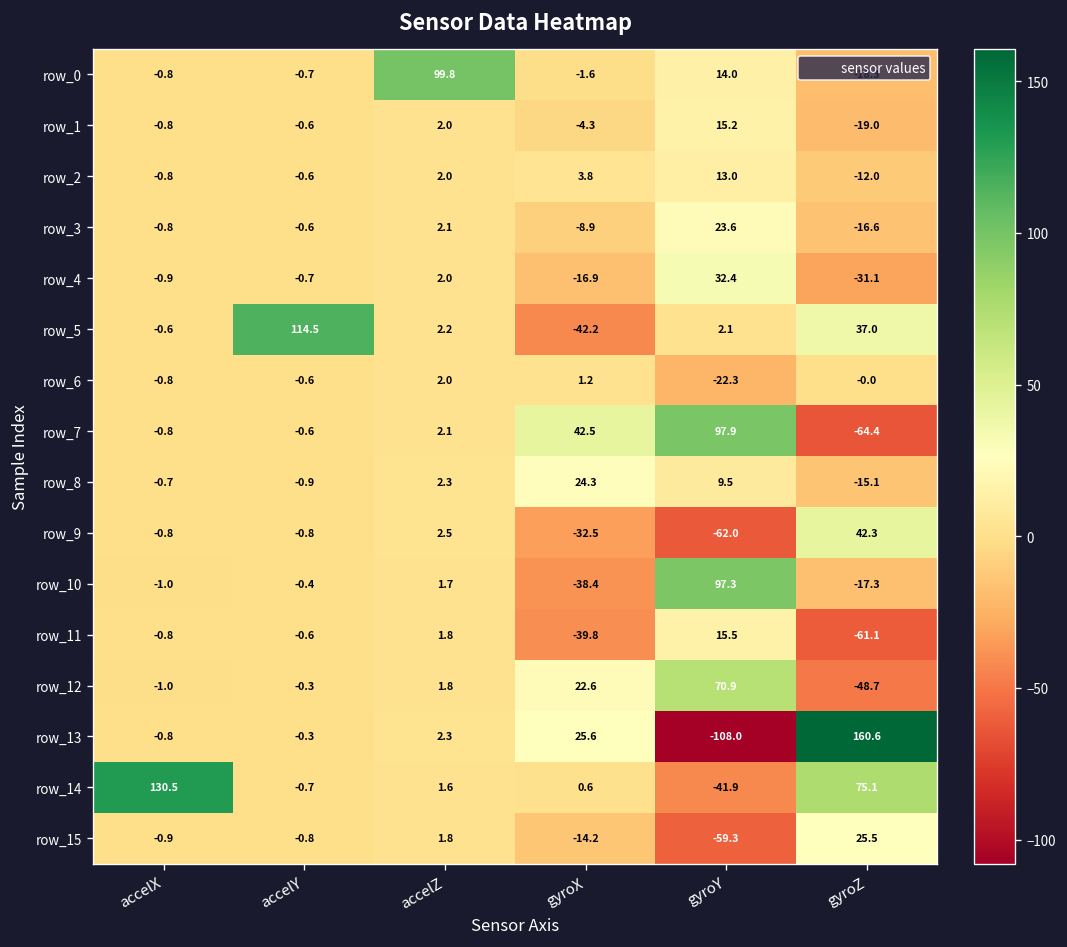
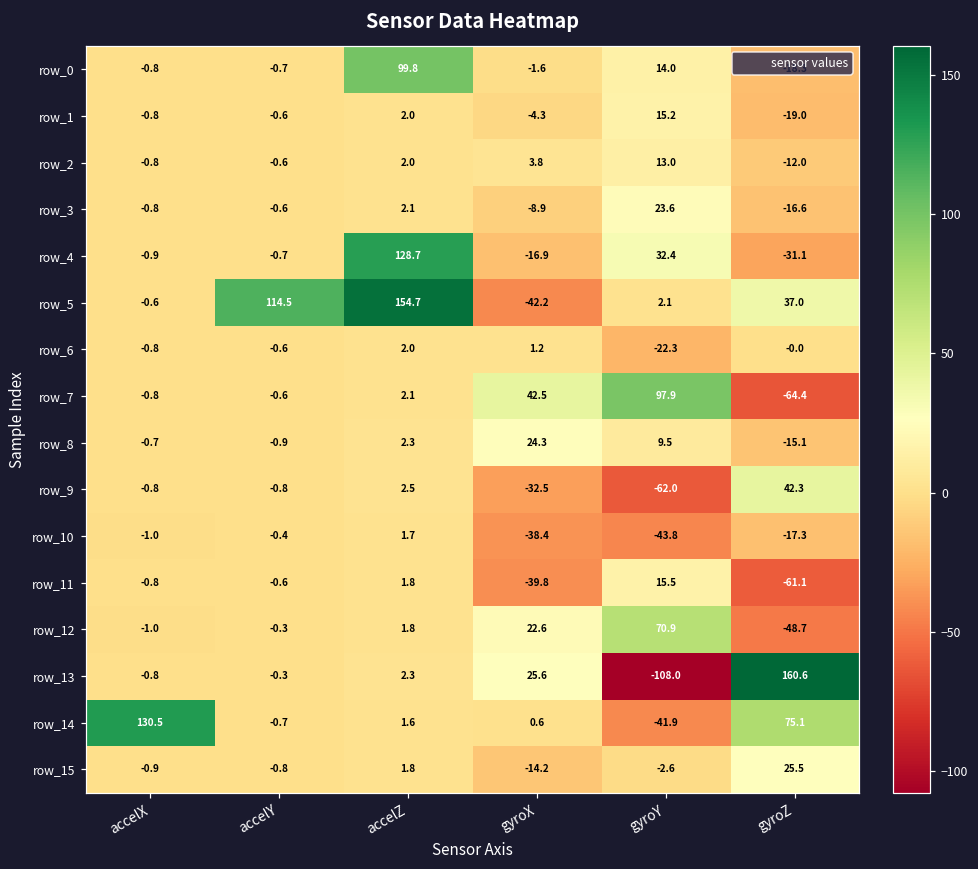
  {
    "row_0": {
      "accelX": -0.8,
      "accelY": -0.7,
      "accelZ": 99.8,
      "gyroX": -1.6,
      "gyroY": 14.0
    },
    "row_1": {
      "accelX": -0.8,
      "accelY": -0.6,
      "accelZ": 2.0,
      "gyroX": -4.3,
      "gyroY": 15.2,
      "gyroZ": -19.0
    },
    "row_2": {
      "accelX": -0.8,
      "accelY": -0.6,
      "accelZ": 2.0,
      "gyroX": 3.8,
      "gyroY": 13.0,
      "gyroZ": -12.0
    },
    "row_3": {
      "accelX": -0.8,
      "accelY": -0.6,
      "accelZ": 2.1,
      "gyroX": -8.9,
      "gyroY": 23.6,
      "gyroZ": -16.6
    },
    "row_4": {
      "accelX": -0.9,
      "accelY": -0.7,
-     "accelZ": 2.0,
+     "accelZ": 128.7,
      "gyroX": -16.9,
      "gyroY": 32.4,
      "gyroZ": -31.1
    },
    "row_5": {
      "accelX": -0.6,
      "accelY": 114.5,
-     "accelZ": 2.2,
+     "accelZ": 154.7,
      "gyroX": -42.2,
      "gyroY": 2.1,
      "gyroZ": 37.0
    },
    "row_6": {
      "accelX": -0.8,
      "accelY": -0.6,
      "accelZ": 2.0,
      "gyroX": 1.2,
      "gyroY": -22.3,
      "gyroZ": -0.0
    },
    "row_7": {
      "accelX": -0.8,
      "accelY": -0.6,
      "accelZ": 2.1,
      "gyroX": 42.5,
      "gyroY": 97.9,
      "gyroZ": -64.4
    },
    "row_8": {
      "accelX": -0.7,
      "accelY": -0.9,
      "accelZ": 2.3,
      "gyroX": 24.3,
      "gyroY": 9.5,
      "gyroZ": -15.1
    },
    "row_9": {
      "accelX": -0.8,
      "accelY": -0.8,
      "accelZ": 2.5,
      "gyroX": -32.5,
      "gyroY": -62.0,
      "gyroZ": 42.3
    },
    "row_10": {
      "accelX": -1.0,
      "accelY": -0.4,
      "accelZ": 1.7,
      "gyroX": -38.4,
-     "gyroY": 97.3,
+     "gyroY": -43.8,
      "gyroZ": -17.3
    },
    "row_11": {
      "accelX": -0.8,
      "accelY": -0.6,
      "accelZ": 1.8,
      "gyroX": -39.8,
      "gyroY": 15.5,
      "gyroZ": -61.1
    },
    "row_12": {
      "accelX": -1.0,
      "accelY": -0.3,
      "accelZ": 1.8,
      "gyroX": 22.6,
      "gyroY": 70.9,
      "gyroZ": -48.7
    },
    "row_13": {
      "accelX": -0.8,
      "accelY": -0.3,
      "accelZ": 2.3,
      "gyroX": 25.6,
      "gyroY": -108.0,
      "gyroZ": 160.6
    },
    "row_14": {
      "accelX": 130.5,
      "accelY": -0.7,
      "accelZ": 1.6,
      "gyroX": 0.6,
      "gyroY": -41.9,
      "gyroZ": 75.1
    },
    "row_15": {
      "accelX": -0.9,
      "accelY": -0.8,
      "accelZ": 1.8,
      "gyroX": -14.2,
-     "gyroY": -59.3,
+     "gyroY": -2.6,
      "gyroZ": 25.5
    }
  }
